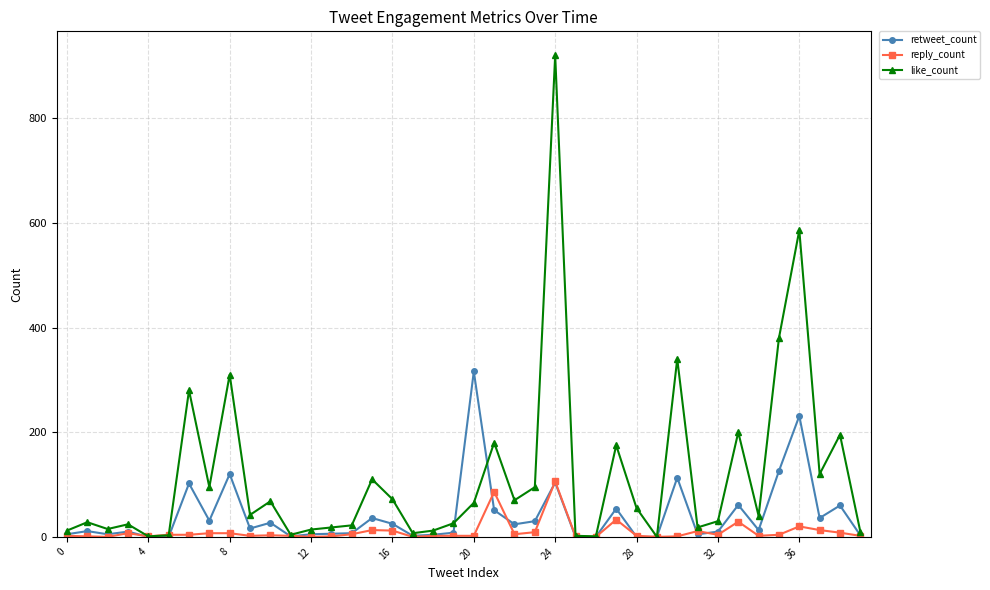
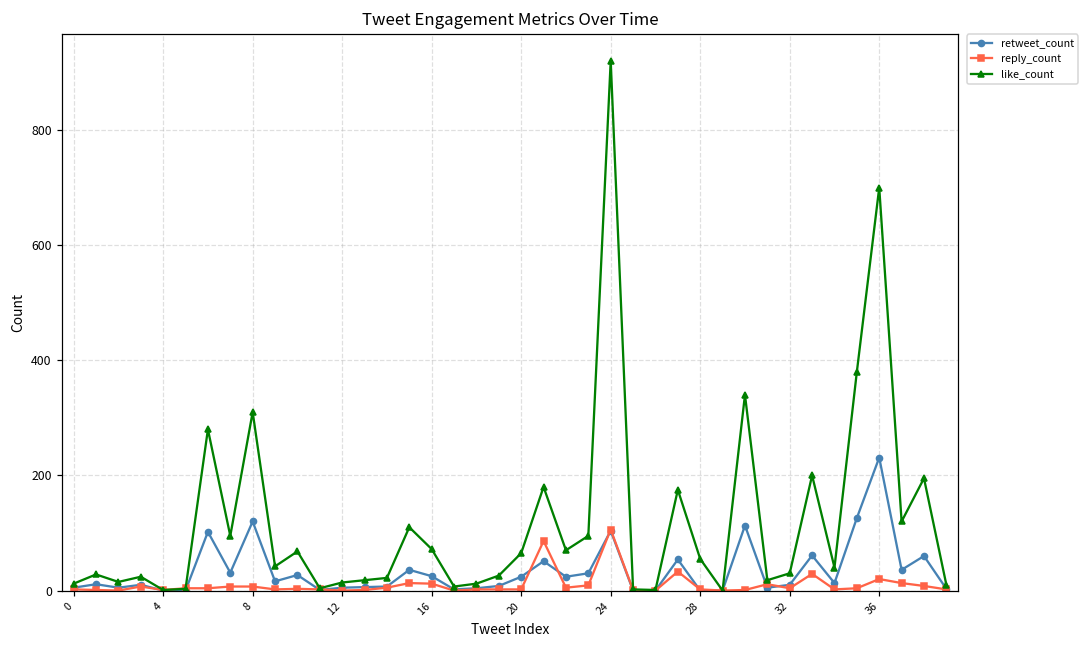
  {
    "retweet_count": {
      "8": 120,
      "12": 10,
      "16": 30,
-     "20": 320,
+     "20": 20,
      "32": 10,
      "36": 230
    },
    "reply_count": {
      "8": 10,
      "12": 0,
      "16": 10,
      "20": 0,
      "32": 0,
      "36": 20
    },
    "like_count": {
      "0": 10,
      "8": 310,
      "12": 10,
      "16": 70,
      "20": 70,
      "24": 920,
      "28": 60,
      "32": 30,
-     "36": 590
+     "36": 700
    }
  }
